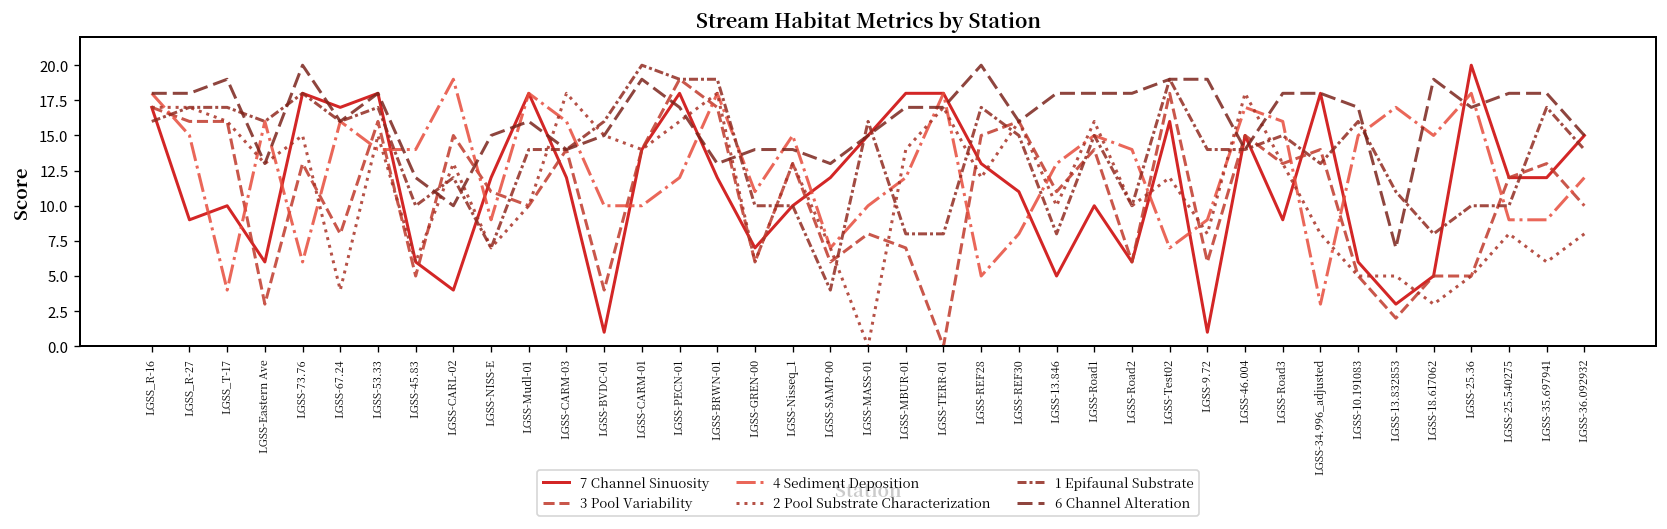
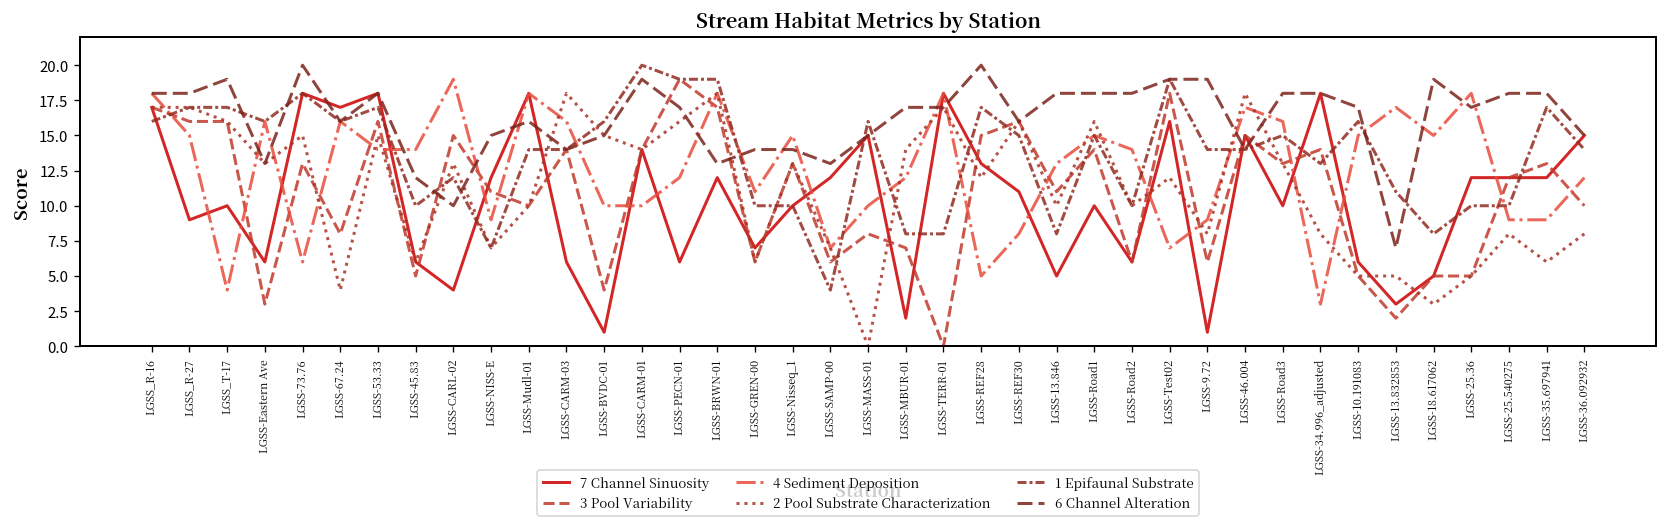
  {
    "7 Channel Sinuosity": {
      "LGSS_R-27": 9,
      "LGSS_T-17": 10,
      "LGSS-Eastern Ave": 6,
      "LGSS-67.24": 17,
      "LGSS-CARL-02": 4,
      "LGSS-NISS-E": 12,
-     "LGSS-CARM-03": 12,
+     "LGSS-CARM-03": 6,
      "LGSS-BVDC-01": 1,
-     "LGSS-PECN-01": 18,
+     "LGSS-PECN-01": 6,
      "LGSS-BRWN-01": 12,
      "LGSS-GREN-00": 7,
      "LGSS-SAMP-00": 12,
-     "LGSS-MBUR-01": 18,
+     "LGSS-MBUR-01": 2,
      "LGSS-REF28": 13,
      "LGSS-REF30": 11,
      "LGSS-13.846": 5,
      "LGSS-Road1": 10,
      "LGSS-Test02": 16,
      "LGSS-9.72": 1,
-     "LGSS-Road3": 9,
+     "LGSS-Road3": 10,
      "LGSS-10.191083": 6,
      "LGSS-13.832853": 3,
-     "LGSS-25.36": 20,
+     "LGSS-25.36": 12,
      "LGSS-35.697941": 12
    }
  }
